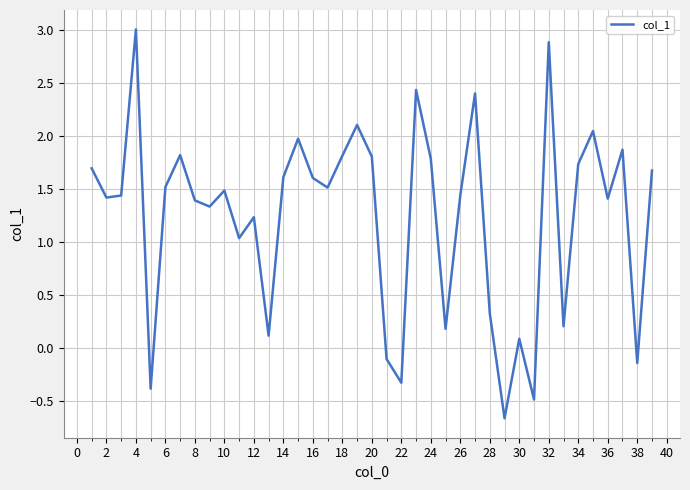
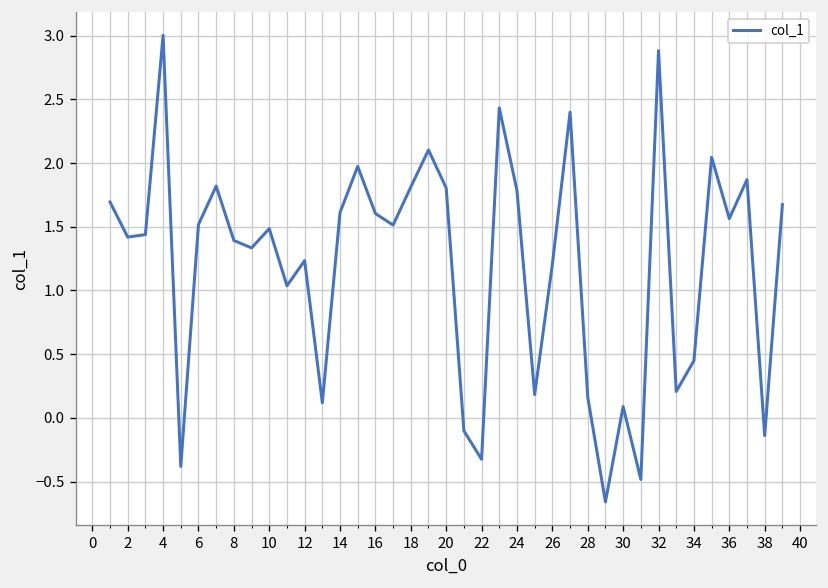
  {
    "2": 1.42,
    "4": 3.00,
    "6": 1.52,
    "8": 1.39,
    "10": 1.49,
    "12": 1.23,
    "14": 1.61,
    "16": 1.60,
    "18": 1.81,
    "20": 1.80,
    "22": -0.32,
    "24": 1.78,
-   "26": 1.44,
-   "28": 0.33,
+   "26": 1.20,
+   "28": 0.16,
    "30": 0.09,
    "32": 2.88,
-   "34": 1.74,
-   "36": 1.41,
+   "34": 0.45,
+   "36": 1.56,
    "38": -0.14
  }
